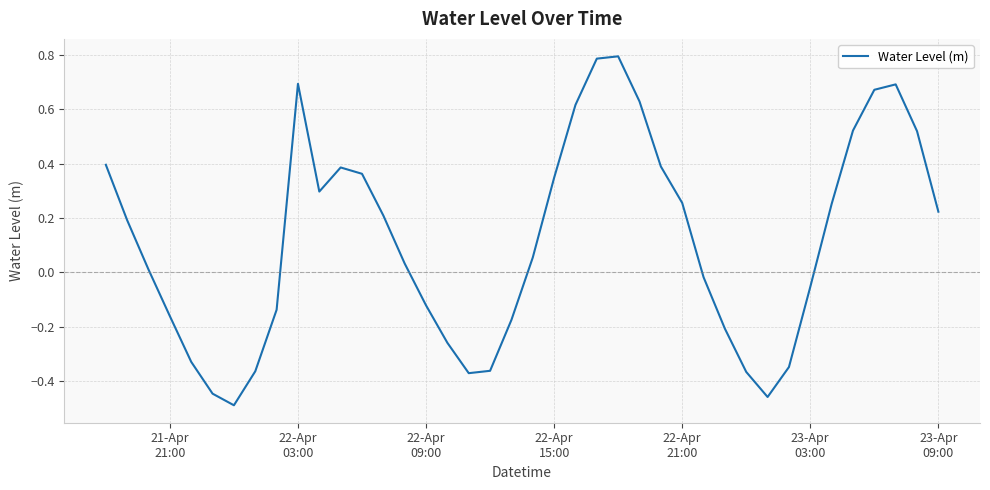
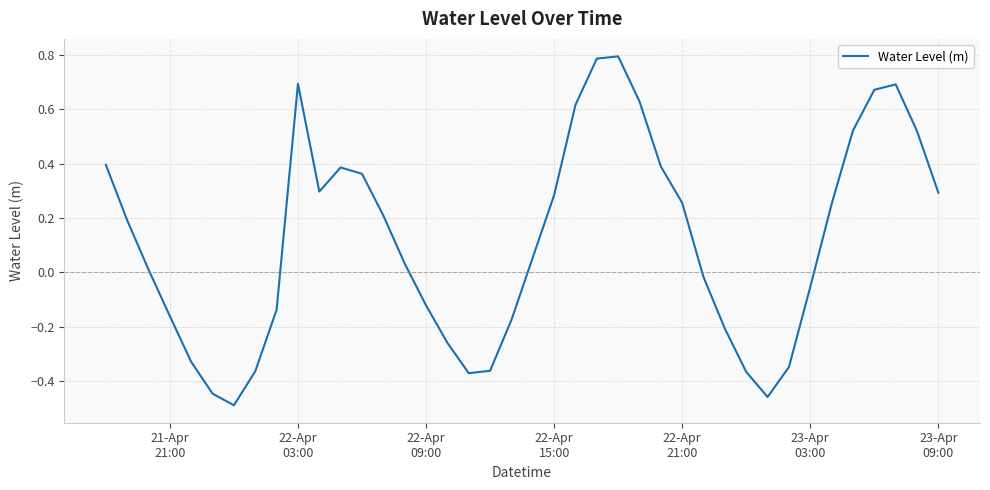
  {
    "21-Apr 21:00": -0.16,
    "22-Apr 03:00": 0.69,
    "22-Apr 09:00": -0.12,
-   "22-Apr 15:00": 0.35,
+   "22-Apr 15:00": 0.28,
    "22-Apr 21:00": 0.26,
    "23-Apr 03:00": -0.05,
-   "23-Apr 09:00": 0.22
+   "23-Apr 09:00": 0.29
  }
